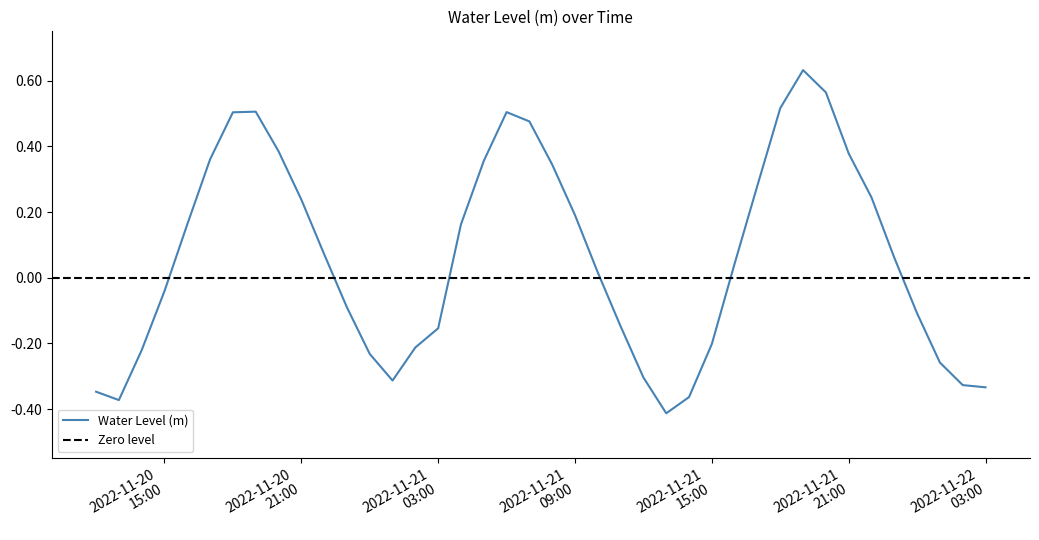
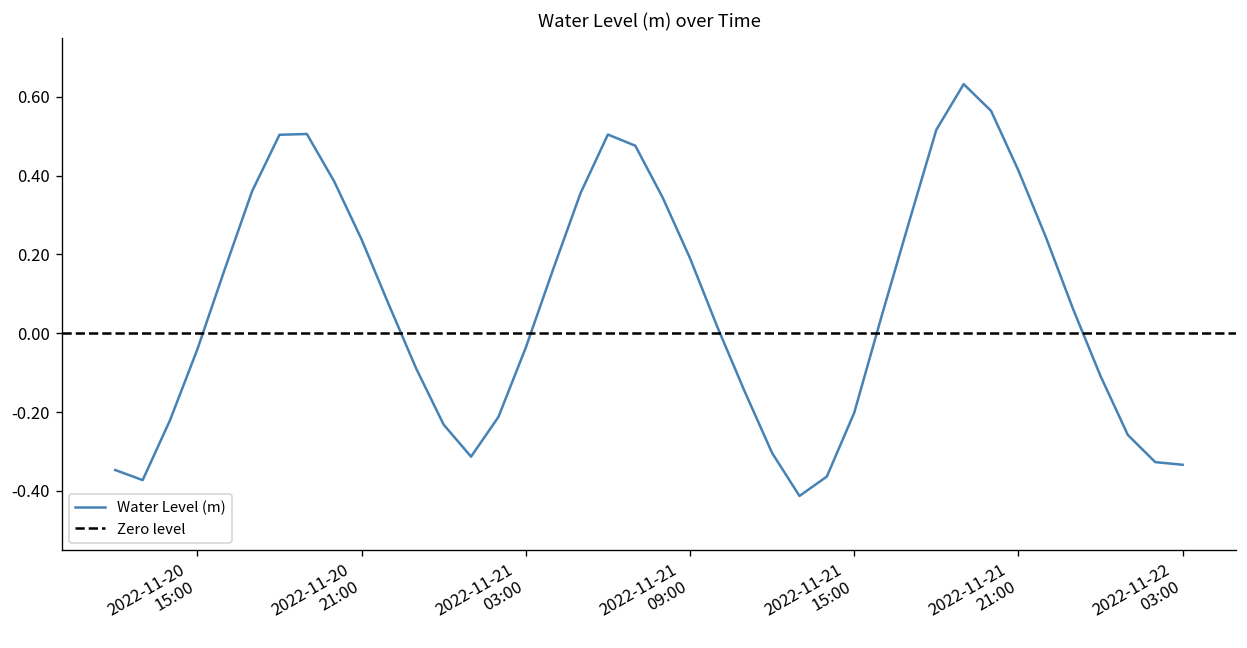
  {
    "2022-11-20 15:00": -0.04,
    "2022-11-20 21:00": 0.24,
-   "2022-11-21 03:00": -0.15,
+   "2022-11-21 03:00": -0.04,
    "2022-11-21 09:00": 0.19,
    "2022-11-21 15:00": -0.20,
-   "2022-11-21 21:00": 0.38,
+   "2022-11-21 21:00": 0.41,
    "2022-11-22 03:00": -0.33
  }
